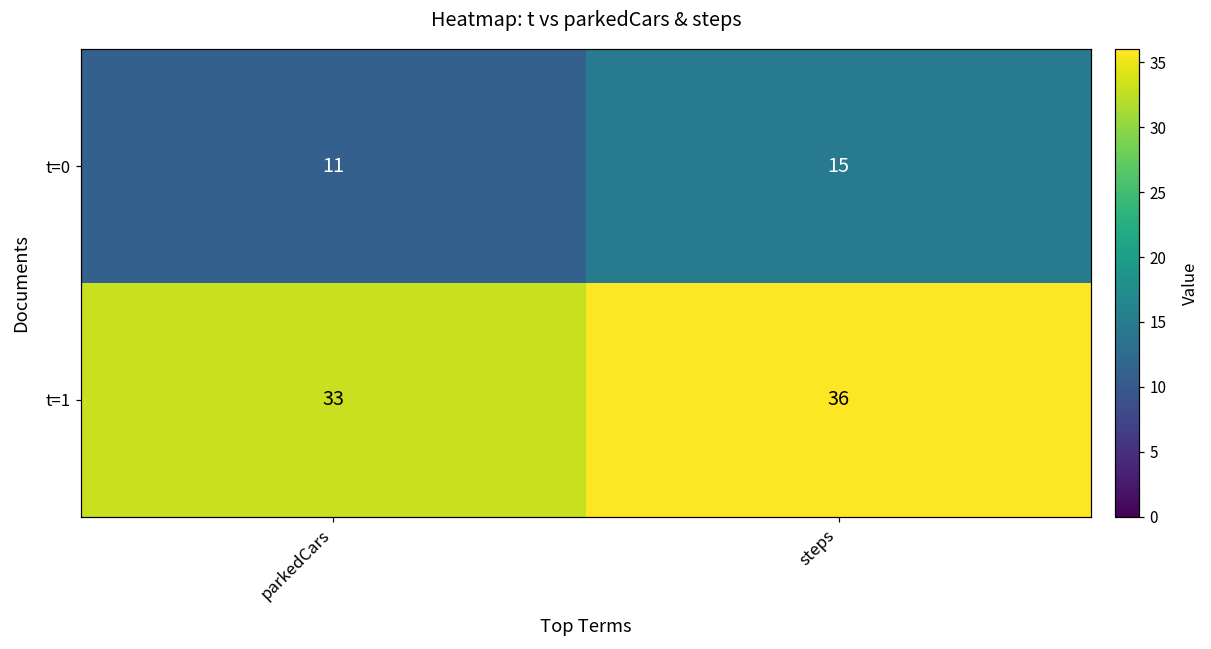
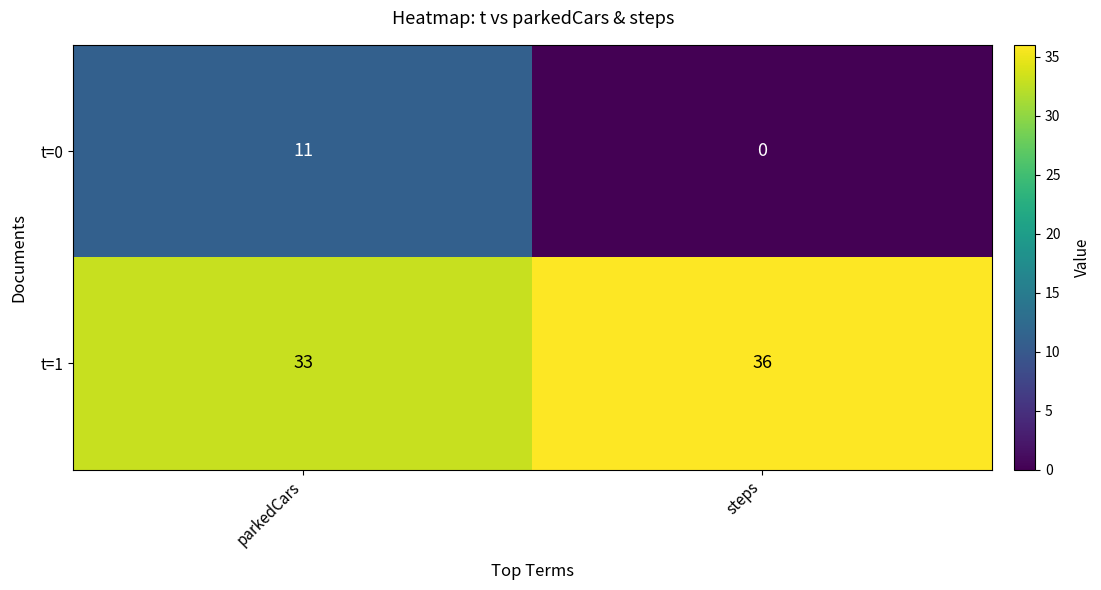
  {
    "t=0": {
      "parkedCars": 11,
-     "steps": 15
+     "steps": 0
    },
    "t=1": {
      "parkedCars": 33,
      "steps": 36
    }
  }
